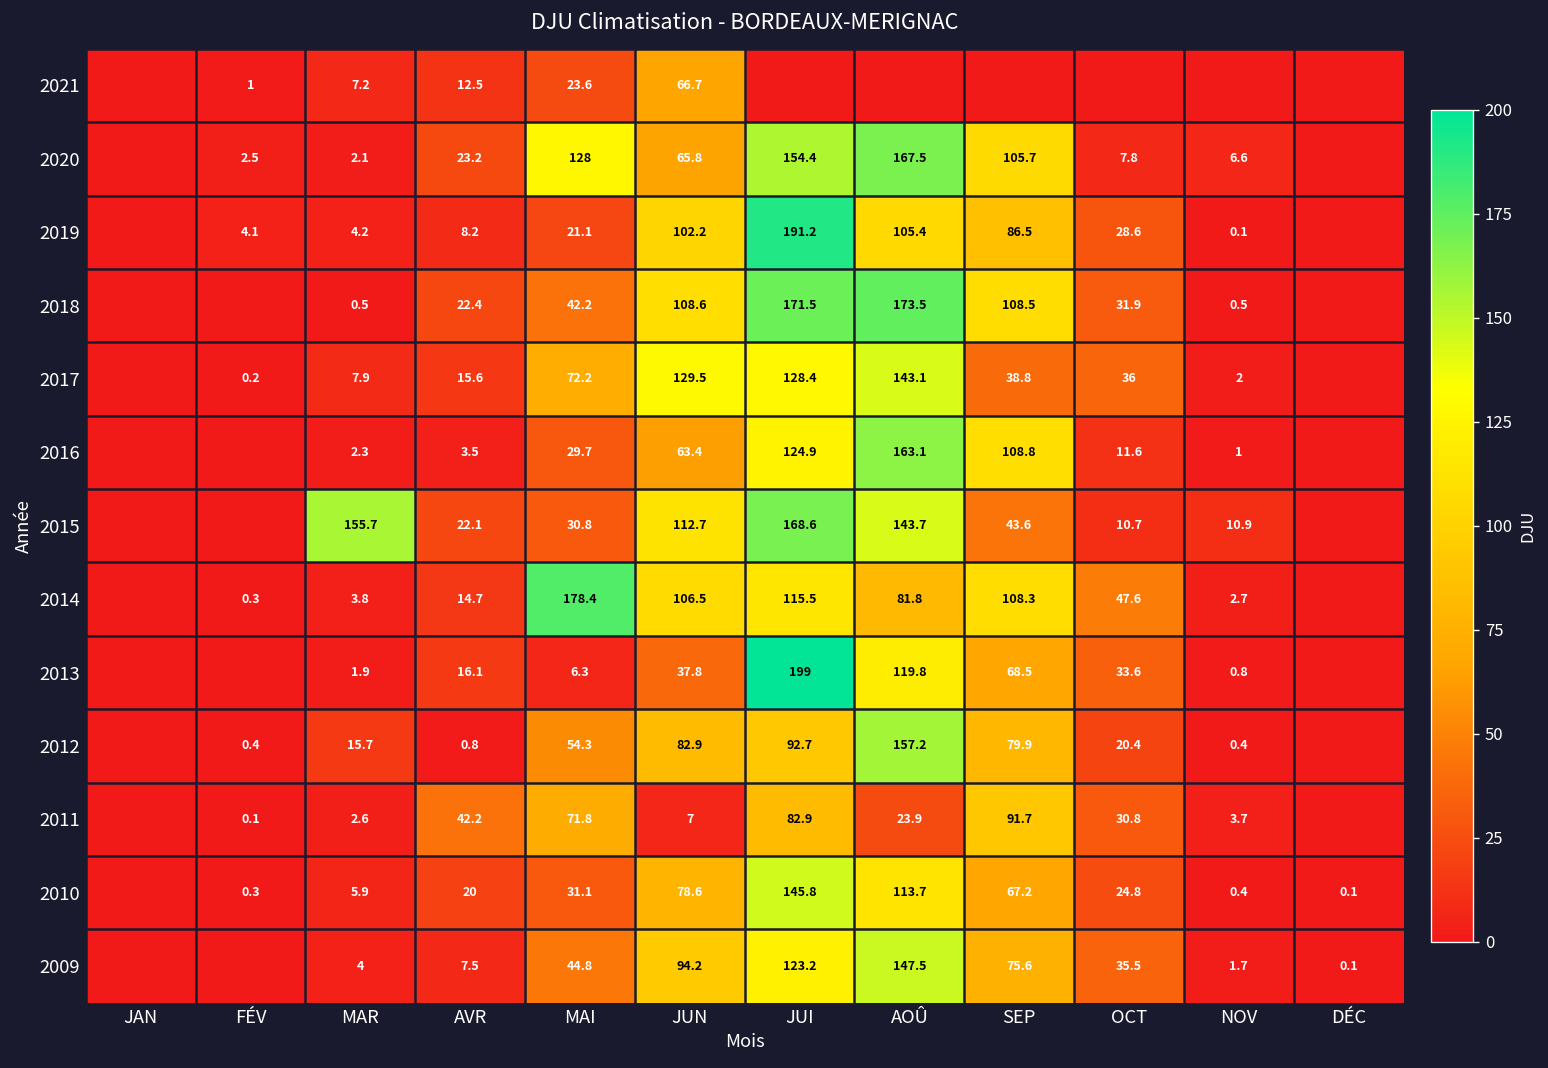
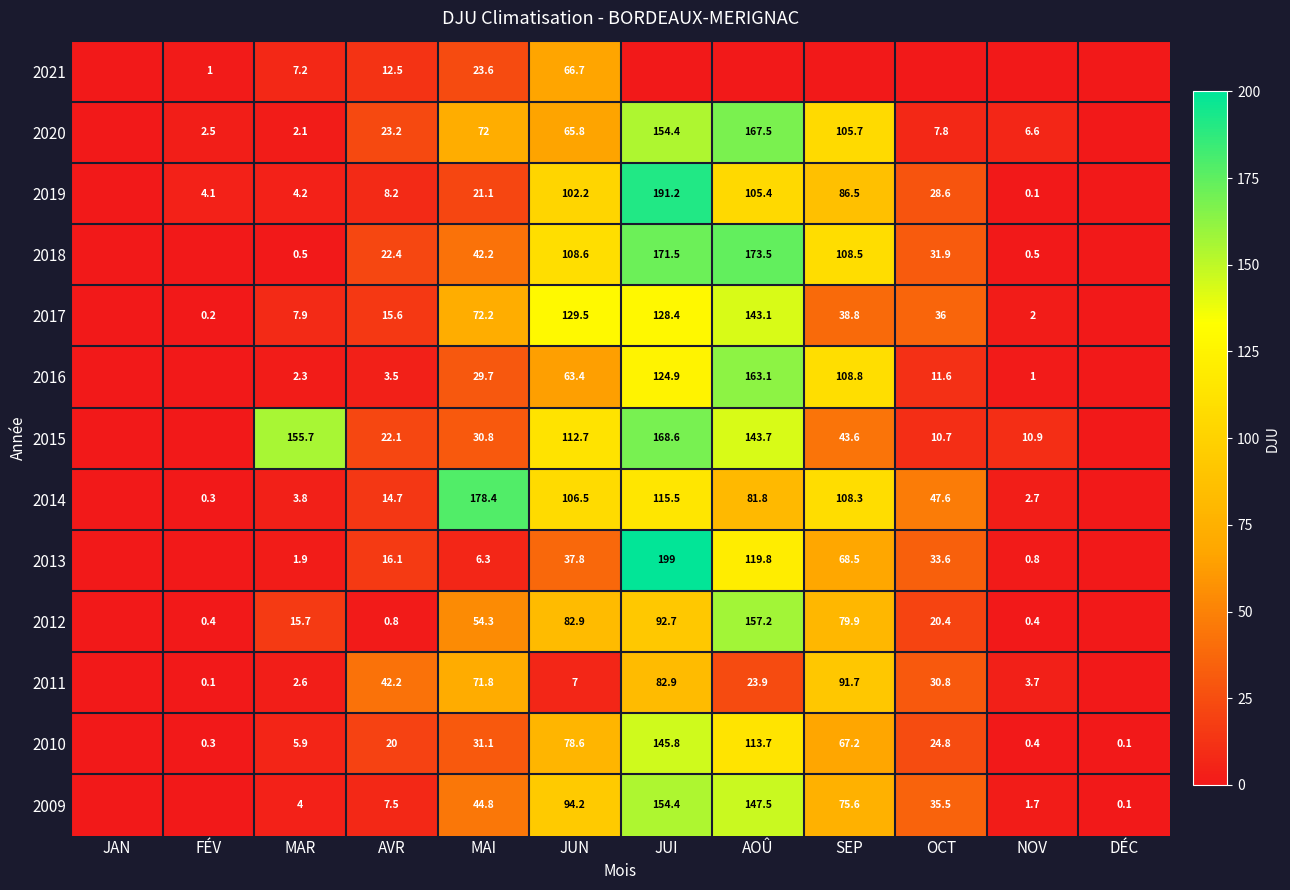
  {
    "2021": {
      "FÉV": 1,
      "MAR": 7.2,
      "AVR": 12.5,
      "MAI": 23.6,
      "JUN": 66.7
    },
    "2020": {
      "FÉV": 2.5,
      "MAR": 2.1,
      "AVR": 23.2,
-     "MAI": 128,
+     "MAI": 72,
      "JUN": 65.8,
      "JUI": 154.4,
      "AOÛ": 167.5,
      "SEP": 105.7,
      "OCT": 7.8,
      "NOV": 6.6
    },
    "2019": {
      "FÉV": 4.1,
      "MAR": 4.2,
      "AVR": 8.2,
      "MAI": 21.1,
      "JUN": 102.2,
      "JUI": 191.2,
      "AOÛ": 105.4,
      "SEP": 86.5,
      "OCT": 28.6,
      "NOV": 0.1
    },
    "2018": {
      "MAR": 0.5,
      "AVR": 22.4,
      "MAI": 42.2,
      "JUN": 108.6,
      "JUI": 171.5,
      "AOÛ": 173.5,
      "SEP": 108.5,
      "OCT": 31.9,
      "NOV": 0.5
    },
    "2017": {
      "FÉV": 0.2,
      "MAR": 7.9,
      "AVR": 15.6,
      "MAI": 72.2,
      "JUN": 129.5,
      "JUI": 128.4,
      "AOÛ": 143.1,
      "SEP": 38.8,
      "OCT": 36,
      "NOV": 2
    },
    "2016": {
      "MAR": 2.3,
      "AVR": 3.5,
      "MAI": 29.7,
      "JUN": 63.4,
      "JUI": 124.9,
      "AOÛ": 163.1,
      "SEP": 108.8,
      "OCT": 11.6,
      "NOV": 1
    },
    "2015": {
      "MAR": 155.7,
      "AVR": 22.1,
      "MAI": 30.8,
      "JUN": 112.7,
      "JUI": 168.6,
      "AOÛ": 143.7,
      "SEP": 43.6,
      "OCT": 10.7,
      "NOV": 10.9
    },
    "2014": {
      "FÉV": 0.3,
      "MAR": 3.8,
      "AVR": 14.7,
      "MAI": 178.4,
      "JUN": 106.5,
      "JUI": 115.5,
      "AOÛ": 81.8,
      "SEP": 108.3,
      "OCT": 47.6,
      "NOV": 2.7
    },
    "2013": {
      "MAR": 1.9,
      "AVR": 16.1,
      "MAI": 6.3,
      "JUN": 37.8,
      "JUI": 199,
      "AOÛ": 119.8,
      "SEP": 68.5,
      "OCT": 33.6,
      "NOV": 0.8
    },
    "2012": {
      "FÉV": 0.4,
      "MAR": 15.7,
      "AVR": 0.8,
      "MAI": 54.3,
      "JUN": 82.9,
      "JUI": 92.7,
      "AOÛ": 157.2,
      "SEP": 79.9,
      "OCT": 20.4,
      "NOV": 0.4
    },
    "2011": {
      "FÉV": 0.1,
      "MAR": 2.6,
      "AVR": 42.2,
      "MAI": 71.8,
      "JUN": 7,
      "JUI": 82.9,
      "AOÛ": 23.9,
      "SEP": 91.7,
      "OCT": 30.8,
      "NOV": 3.7
    },
    "2010": {
      "FÉV": 0.3,
      "MAR": 5.9,
      "AVR": 20,
      "MAI": 31.1,
      "JUN": 78.6,
      "JUI": 145.8,
      "AOÛ": 113.7,
      "SEP": 67.2,
      "OCT": 24.8,
      "NOV": 0.4,
      "DÉC": 0.1
    },
    "2009": {
      "MAR": 4,
      "AVR": 7.5,
      "MAI": 44.8,
      "JUN": 94.2,
-     "JUI": 123.2,
+     "JUI": 154.4,
      "AOÛ": 147.5,
      "SEP": 75.6,
      "OCT": 35.5,
      "NOV": 1.7,
      "DÉC": 0.1
    }
  }
